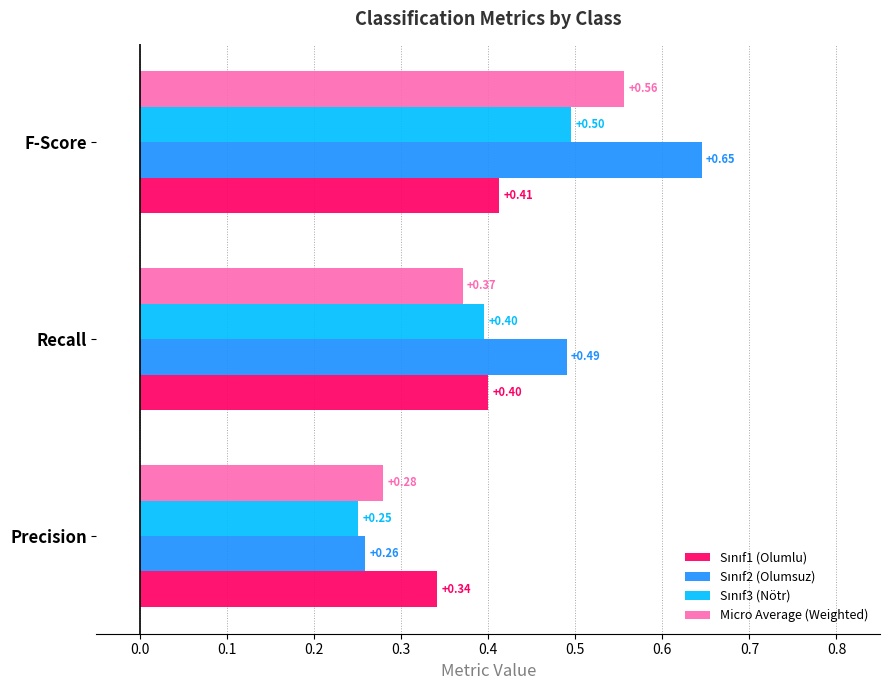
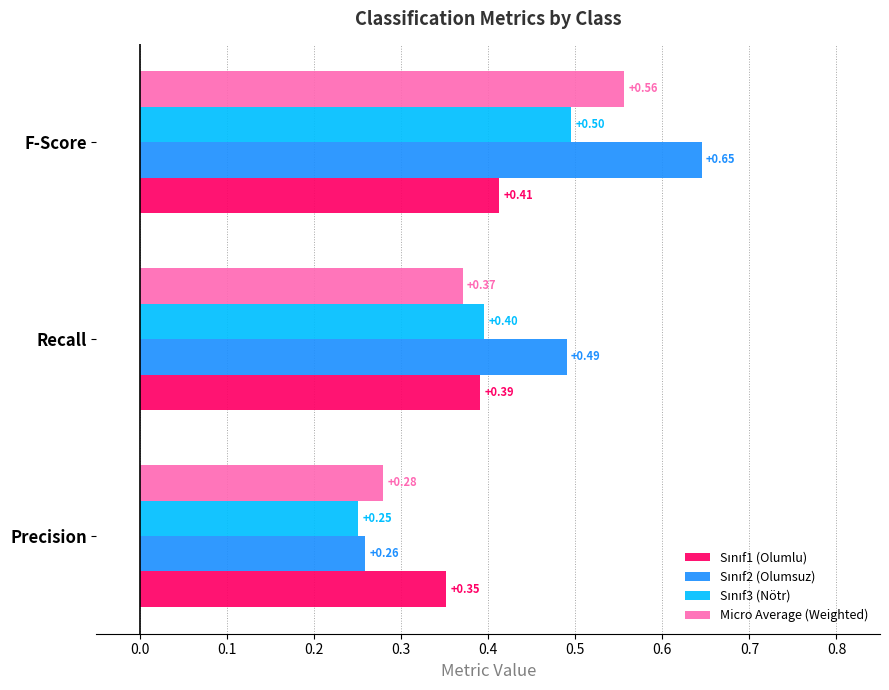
  {
    "Sınıf1 (Olumlu)": {
      "F-Score": "+0.41",
-     "Recall": "+0.40",
-     "Precision": "+0.34"
+     "Recall": "+0.39",
+     "Precision": "+0.35"
    },
    "Micro Average (Weighted)": {
      "F-Score": "+0.56",
      "Recall": "+0.37",
      "Precision": "+0.28"
    }
  }
